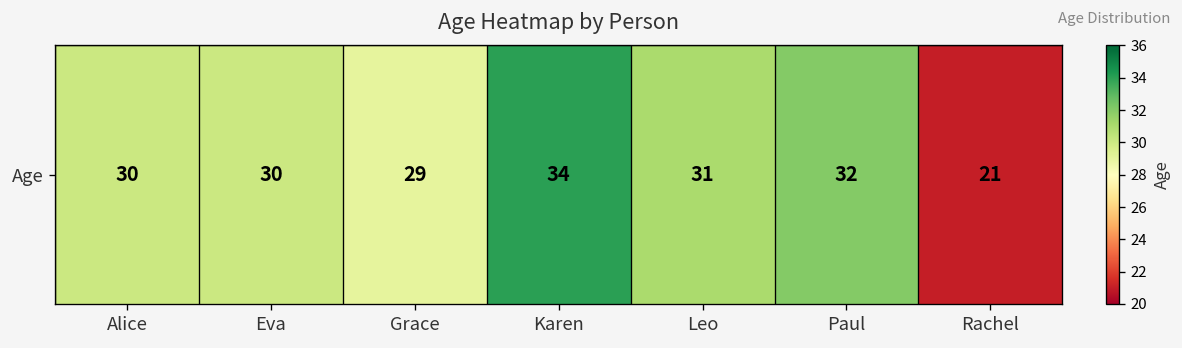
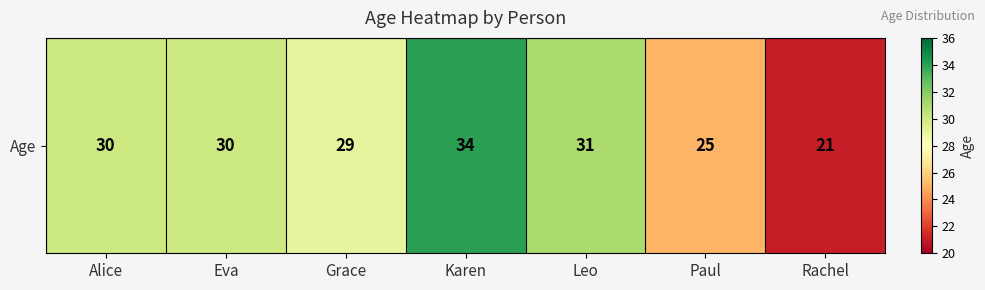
  {
    "Age": {
      "Alice": 30,
      "Eva": 30,
      "Grace": 29,
      "Karen": 34,
      "Leo": 31,
-     "Paul": 32,
+     "Paul": 25,
      "Rachel": 21
    }
  }
